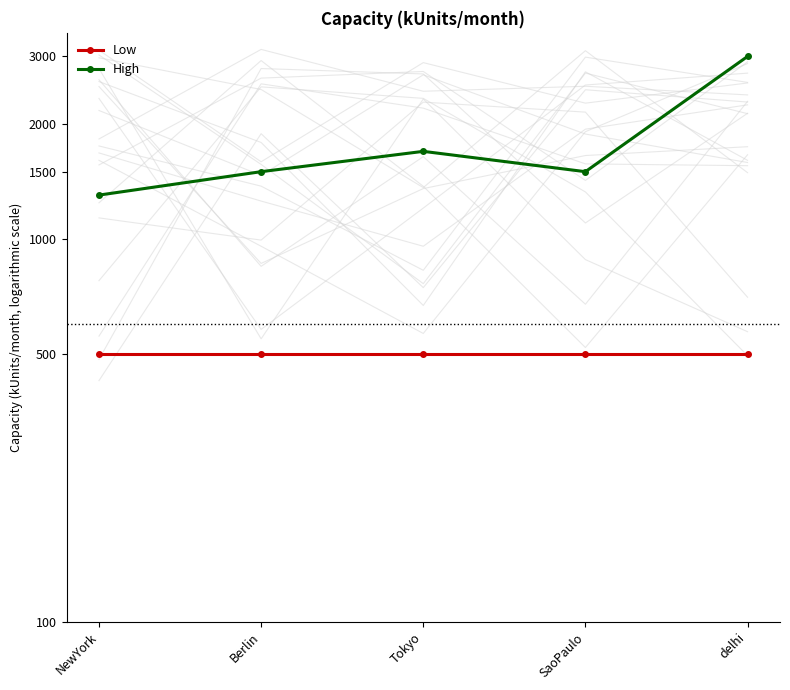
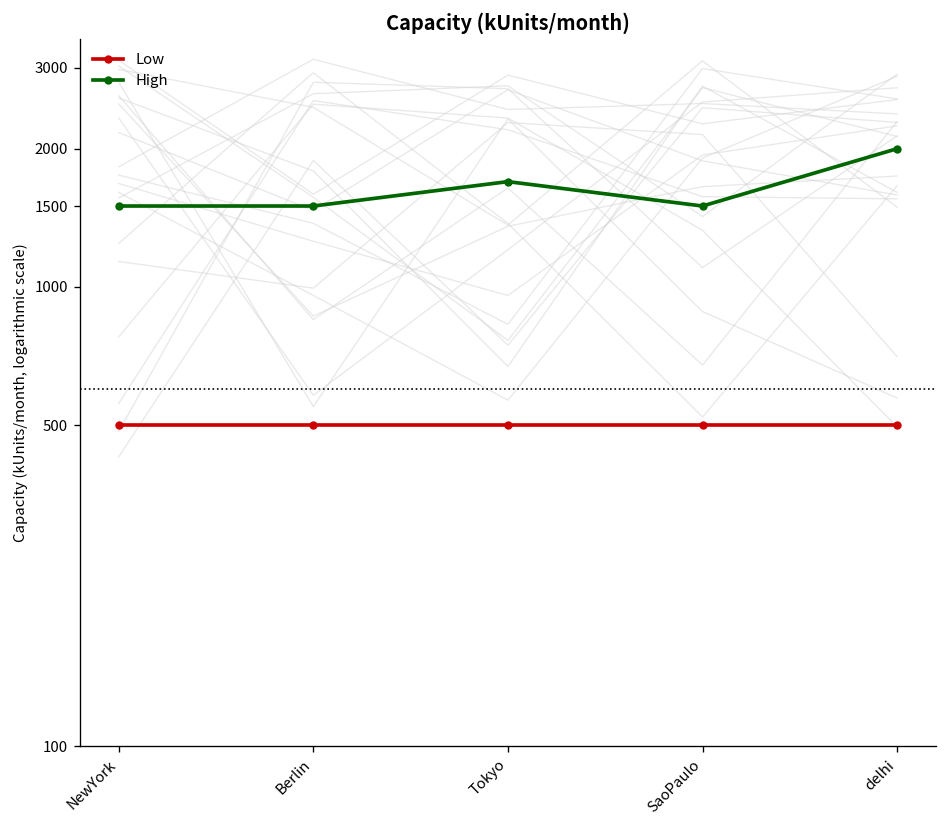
  {
    "Low": {
      "NewYork": 500,
      "Berlin": 500,
      "Tokyo": 500,
      "SaoPaulo": 500
    },
    "High": {
-     "NewYork": 1300,
+     "NewYork": 1500,
      "Berlin": 1500,
      "Tokyo": 1700,
      "SaoPaulo": 1500,
-     "delhi": 3000
+     "delhi": 2000
    }
  }
